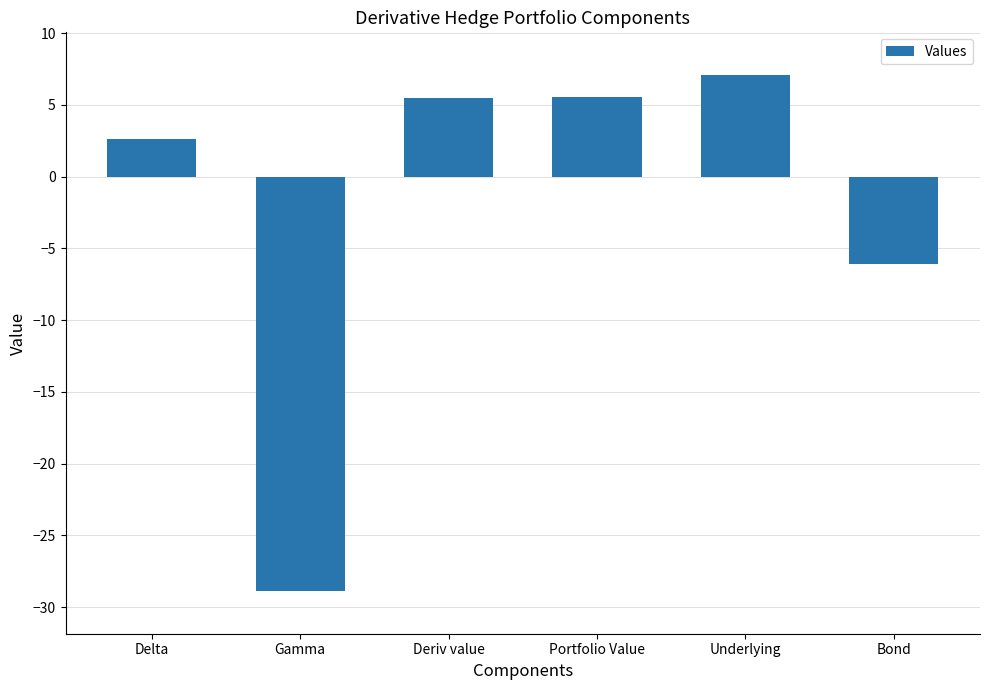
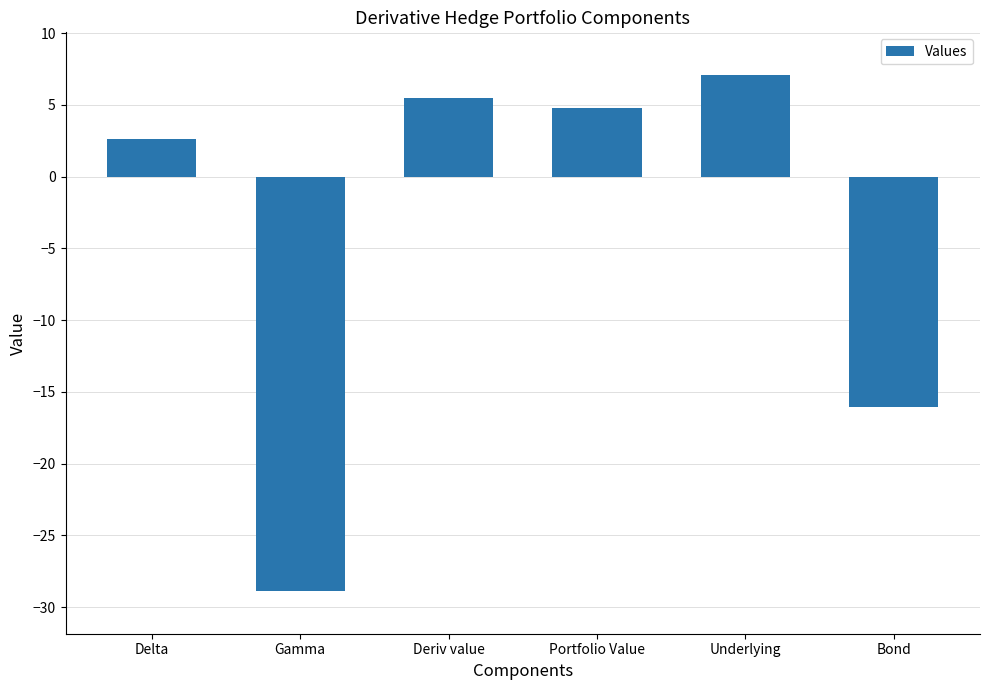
  {
    "Delta": 2.6,
    "Gamma": -28.9,
    "Deriv value": 5.5,
-   "Portfolio Value": 5.6,
+   "Portfolio Value": 4.8,
    "Underlying": 7.1,
-   "Bond": -6.1
+   "Bond": -16.0
  }
